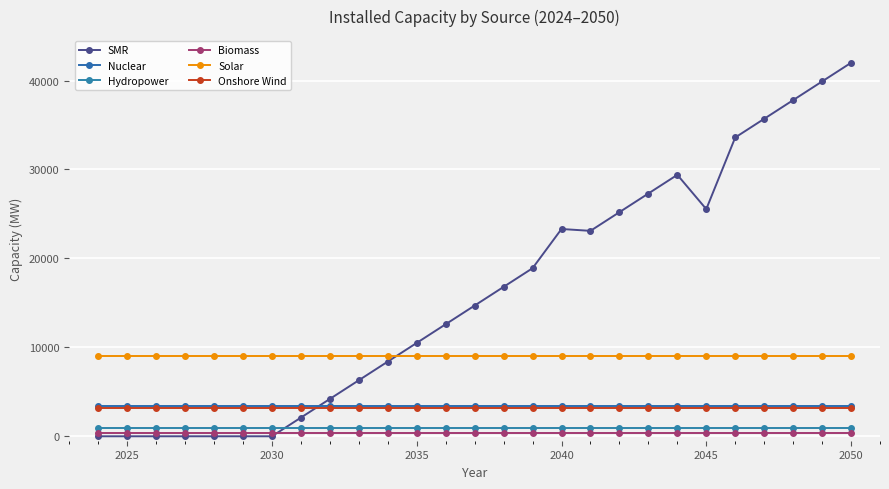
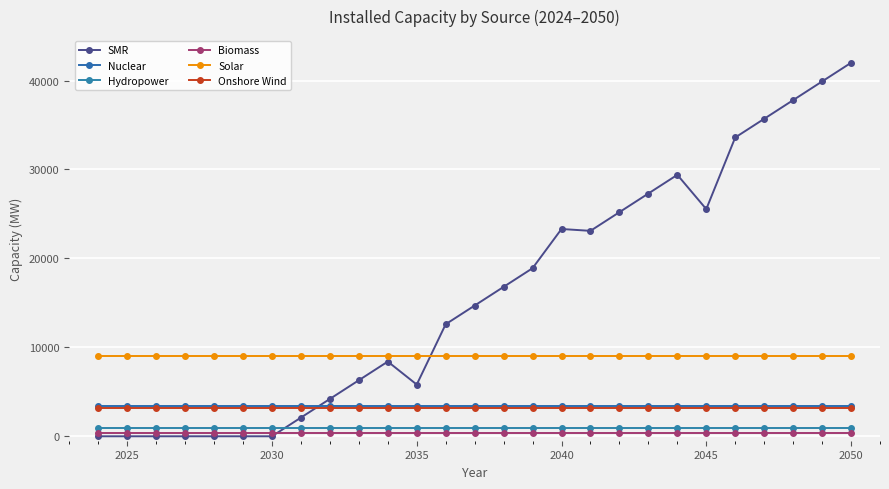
  {
    "SMR": {
      "2025": 0,
      "2030": 0,
-     "2035": 11000,
+     "2035": 6000,
      "2040": 23000,
      "2045": 26000,
      "2050": 42000
    },
    "Onshore Wind": {
      "2025": 3000,
      "2030": 3000,
      "2035": 3000,
      "2040": 3000,
      "2045": 3000,
      "2050": 3000
    },
    "Hydropower": {
      "2025": 1000,
      "2030": 1000,
      "2035": 1000,
      "2040": 1000,
      "2045": 1000,
      "2050": 1000
    },
    "Biomass": {
      "2025": 0,
      "2030": 0,
      "2035": 0,
      "2040": 0,
      "2045": 0,
      "2050": 0
    },
    "Solar": {
      "2025": 9000,
      "2030": 9000,
      "2035": 9000,
      "2040": 9000,
      "2045": 9000,
      "2050": 9000
    }
  }
